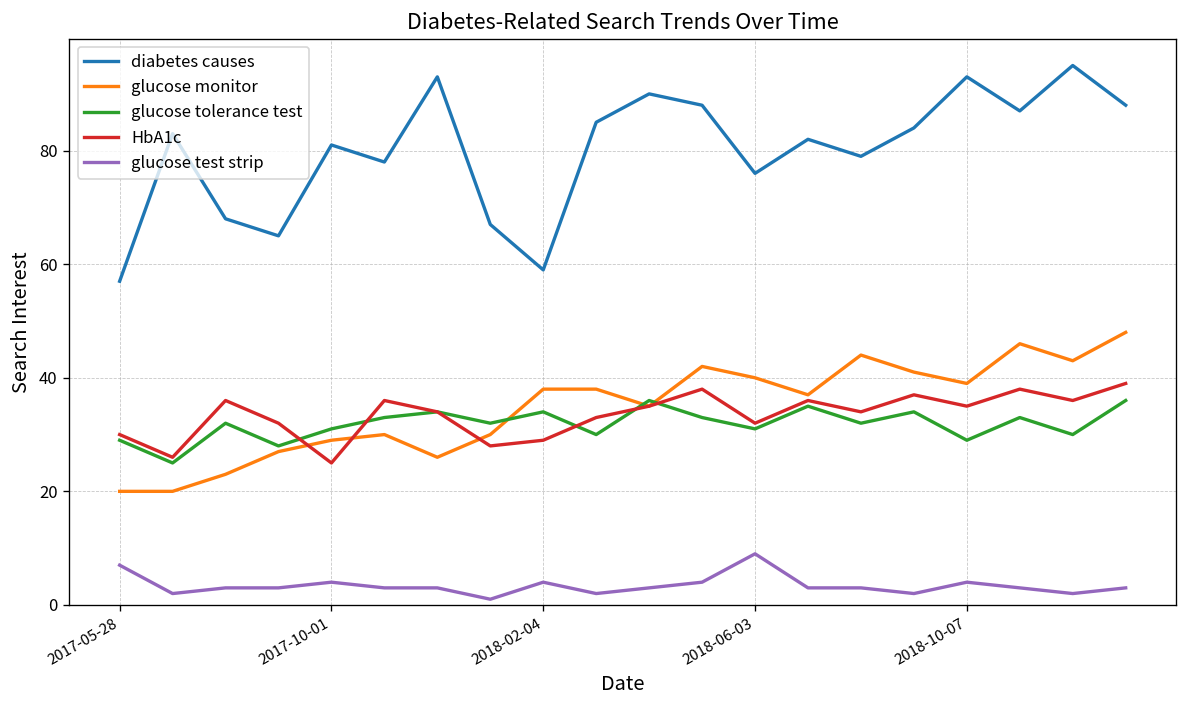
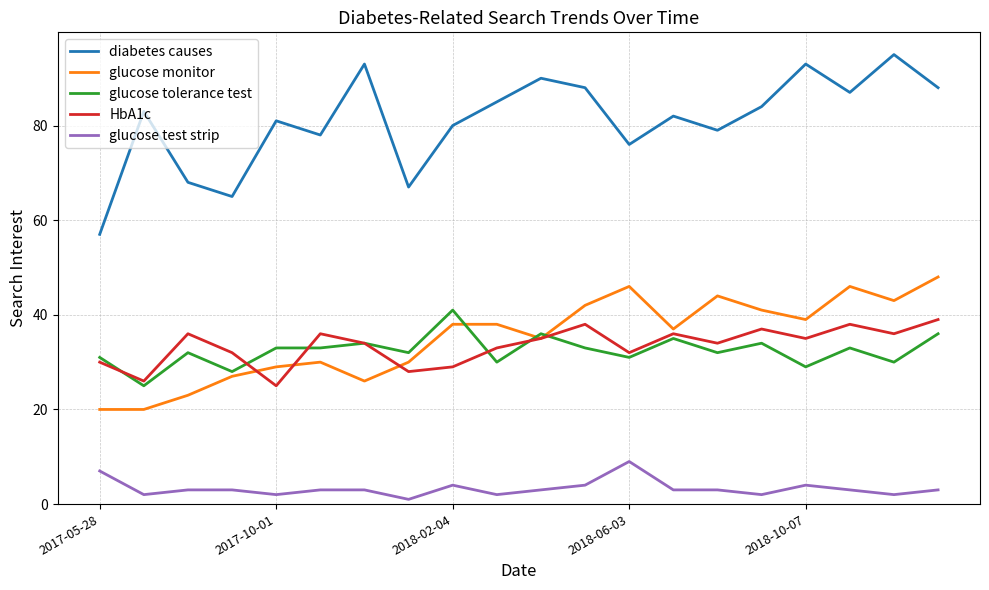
  {
    "diabetes causes": {
      "2017-05-28": 57,
      "2017-10-01": 81,
-     "2018-02-04": 59,
+     "2018-02-04": 80,
      "2018-06-03": 76,
      "2018-10-07": 93
    },
    "glucose monitor": {
      "2017-05-28": 20,
      "2017-10-01": 29,
      "2018-02-04": 38,
-     "2018-06-03": 40,
+     "2018-06-03": 46,
      "2018-10-07": 39
    },
    "glucose tolerance test": {
-     "2017-05-28": 29,
-     "2017-10-01": 31,
-     "2018-02-04": 34,
+     "2017-05-28": 31,
+     "2017-10-01": 33,
+     "2018-02-04": 41,
      "2018-06-03": 31,
      "2018-10-07": 29
    },
    "HbA1c": {
      "2017-05-28": 30,
      "2017-10-01": 25,
      "2018-02-04": 29,
      "2018-06-03": 32,
      "2018-10-07": 35
    },
    "glucose test strip": {
      "2017-05-28": 7,
-     "2017-10-01": 4,
+     "2017-10-01": 2,
      "2018-02-04": 4,
      "2018-06-03": 9,
      "2018-10-07": 4
    }
  }
